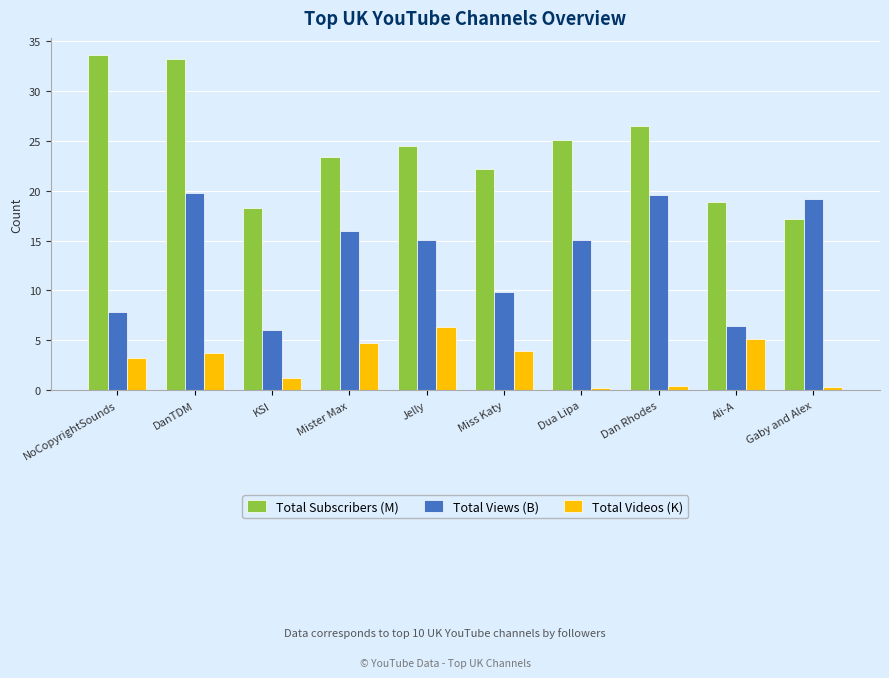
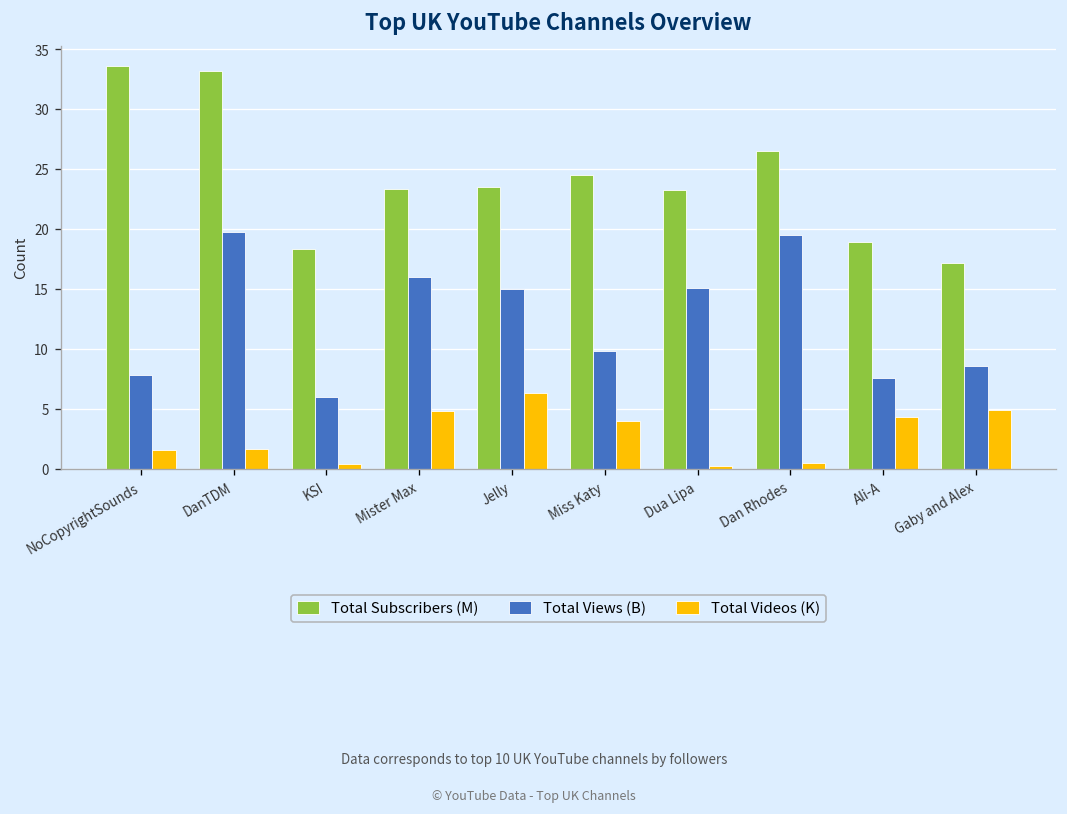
  {
    "Total Subscribers (M)": {
      "NoCopyrightSounds": 34,
      "DanTDM": 33,
      "KSI": 18,
      "Mister Max": 23,
-     "Jelly": 24.4,
-     "Miss Katy": 22,
-     "Dua Lipa": 25,
+     "Jelly": 23.5,
+     "Miss Katy": 25,
+     "Dua Lipa": 23,
      "Dan Rhodes": 27,
      "Ali-A": 19,
      "Gaby and Alex": 17
    },
    "Total Views (B)": {
      "NoCopyrightSounds": 8,
      "DanTDM": 20,
      "KSI": 6,
      "Mister Max": 16,
      "Jelly": 15,
      "Miss Katy": 10,
      "Dua Lipa": 15,
      "Dan Rhodes": 20,
-     "Ali-A": 6,
-     "Gaby and Alex": 19
+     "Ali-A": 8,
+     "Gaby and Alex": 9
    },
    "Total Videos (K)": {
-     "NoCopyrightSounds": 3,
-     "DanTDM": 4,
-     "KSI": 1,
+     "NoCopyrightSounds": 2,
+     "DanTDM": 2,
+     "KSI": 0,
      "Mister Max": 5,
      "Jelly": 6,
      "Miss Katy": 4,
      "Dan Rhodes": 0,
-     "Ali-A": 5,
-     "Gaby and Alex": 0
+     "Ali-A": 4,
+     "Gaby and Alex": 5
    }
  }
